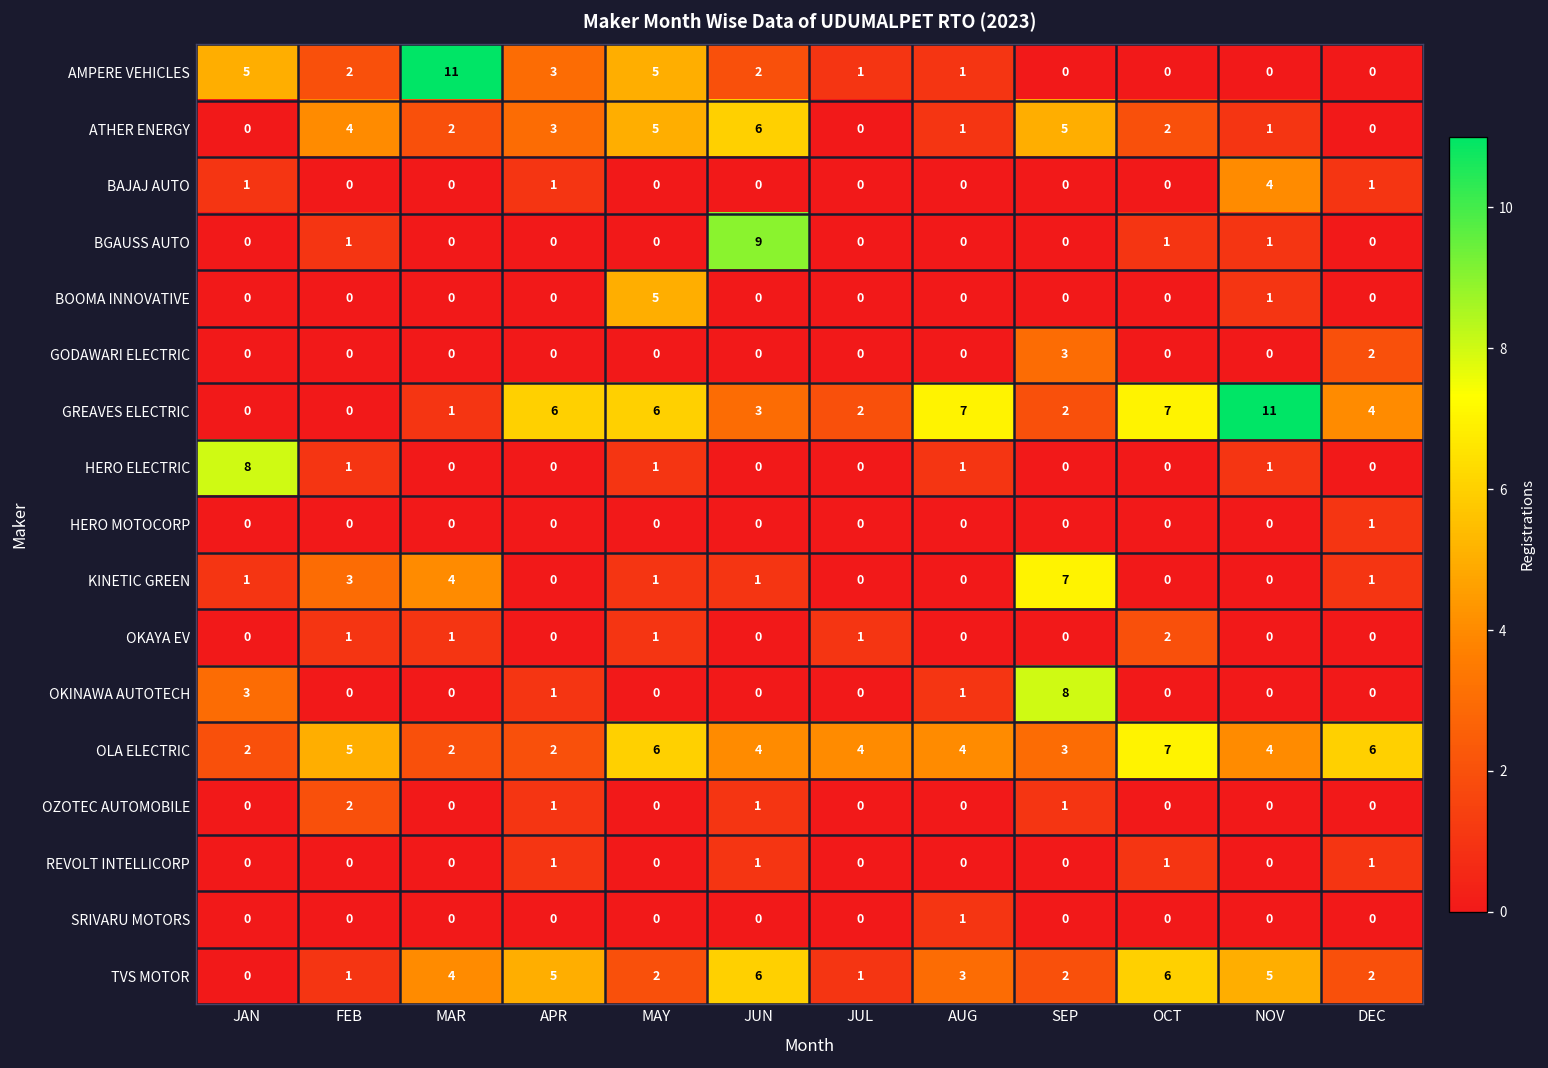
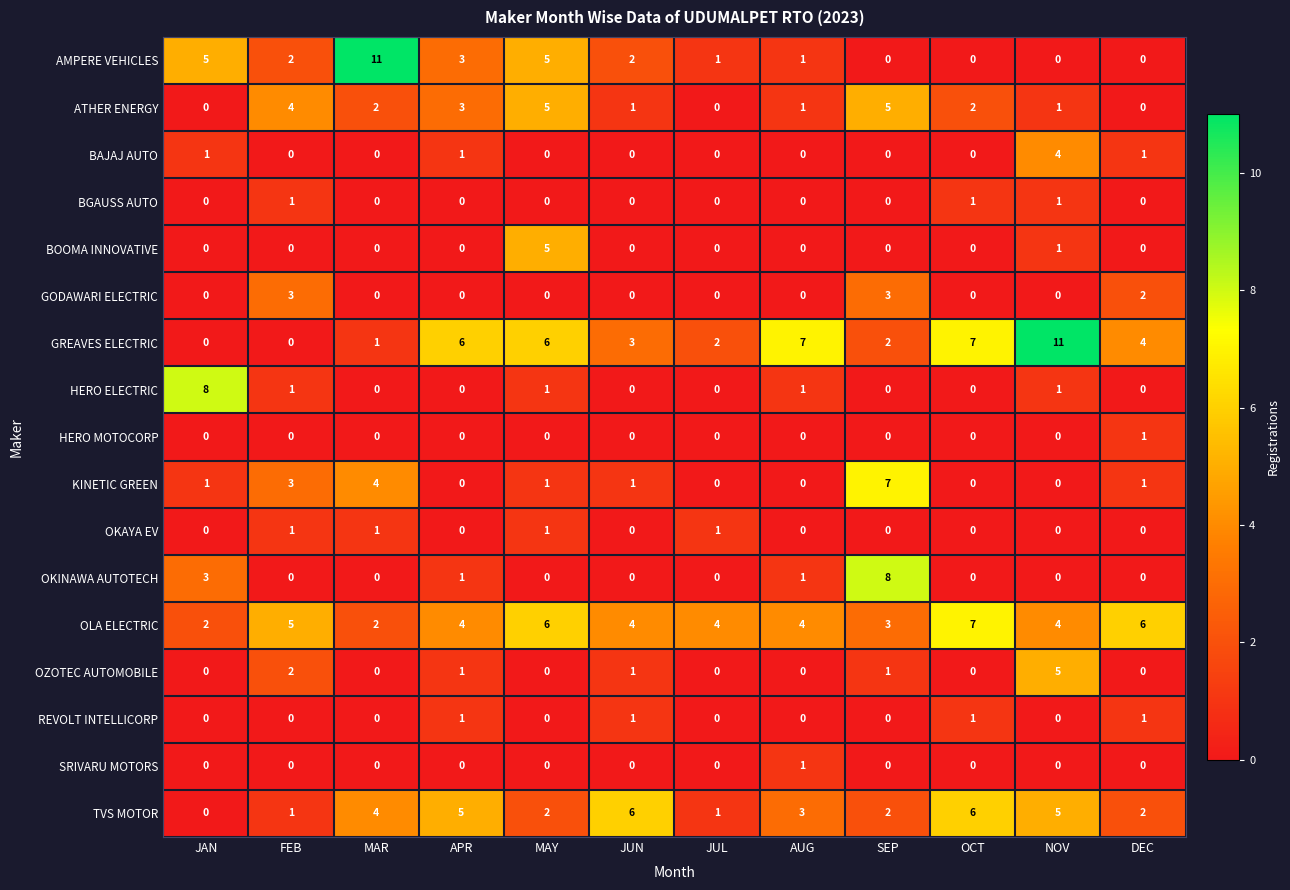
  {
    "ATHER ENERGY": {
      "JAN": 0,
      "FEB": 4,
      "MAR": 2,
      "APR": 3,
      "MAY": 5,
-     "JUN": 6,
+     "JUN": 1,
      "JUL": 0,
      "AUG": 1,
      "SEP": 5,
      "OCT": 2,
      "NOV": 1,
      "DEC": 0
    },
    "BGAUSS AUTO": {
      "JAN": 0,
      "FEB": 1,
      "MAR": 0,
      "APR": 0,
      "MAY": 0,
-     "JUN": 9,
+     "JUN": 0,
      "JUL": 0,
      "AUG": 0,
      "SEP": 0,
      "OCT": 1,
      "NOV": 1,
      "DEC": 0
    },
    "GODAWARI ELECTRIC": {
      "JAN": 0,
-     "FEB": 0,
+     "FEB": 3,
      "MAR": 0,
      "APR": 0,
      "MAY": 0,
      "JUN": 0,
      "JUL": 0,
      "AUG": 0,
      "SEP": 3,
      "OCT": 0,
      "NOV": 0,
      "DEC": 2
    },
    "OKAYA EV": {
      "JAN": 0,
      "FEB": 1,
      "MAR": 1,
      "APR": 0,
      "MAY": 1,
      "JUN": 0,
      "JUL": 1,
      "AUG": 0,
      "SEP": 0,
-     "OCT": 2,
+     "OCT": 0,
      "NOV": 0,
      "DEC": 0
    },
    "OLA ELECTRIC": {
      "JAN": 2,
      "FEB": 5,
      "MAR": 2,
-     "APR": 2,
+     "APR": 4,
      "MAY": 6,
      "JUN": 4,
      "JUL": 4,
      "AUG": 4,
      "SEP": 3,
      "OCT": 7,
      "NOV": 4,
      "DEC": 6
    },
    "OZOTEC AUTOMOBILE": {
      "JAN": 0,
      "FEB": 2,
      "MAR": 0,
      "APR": 1,
      "MAY": 0,
      "JUN": 1,
      "JUL": 0,
      "AUG": 0,
      "SEP": 1,
      "OCT": 0,
-     "NOV": 0,
+     "NOV": 5,
      "DEC": 0
    }
  }
